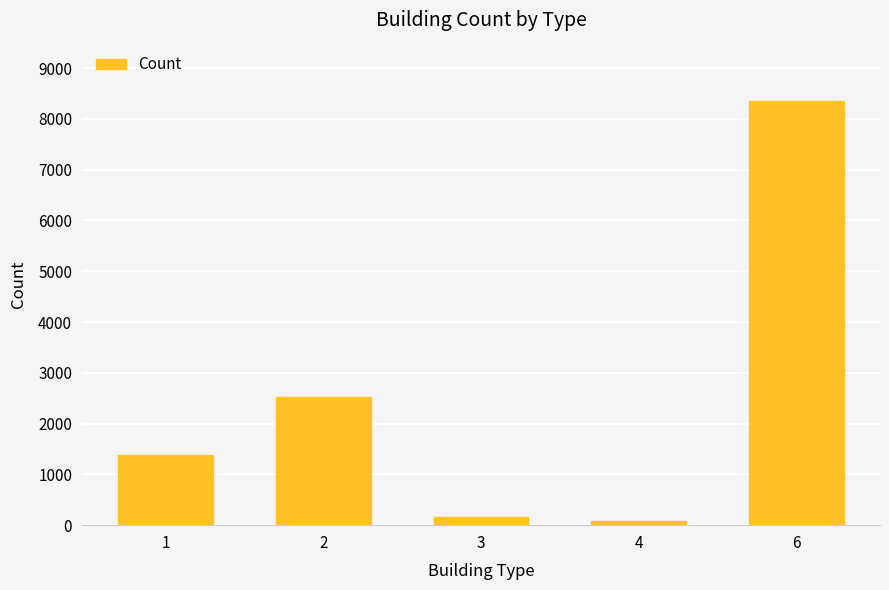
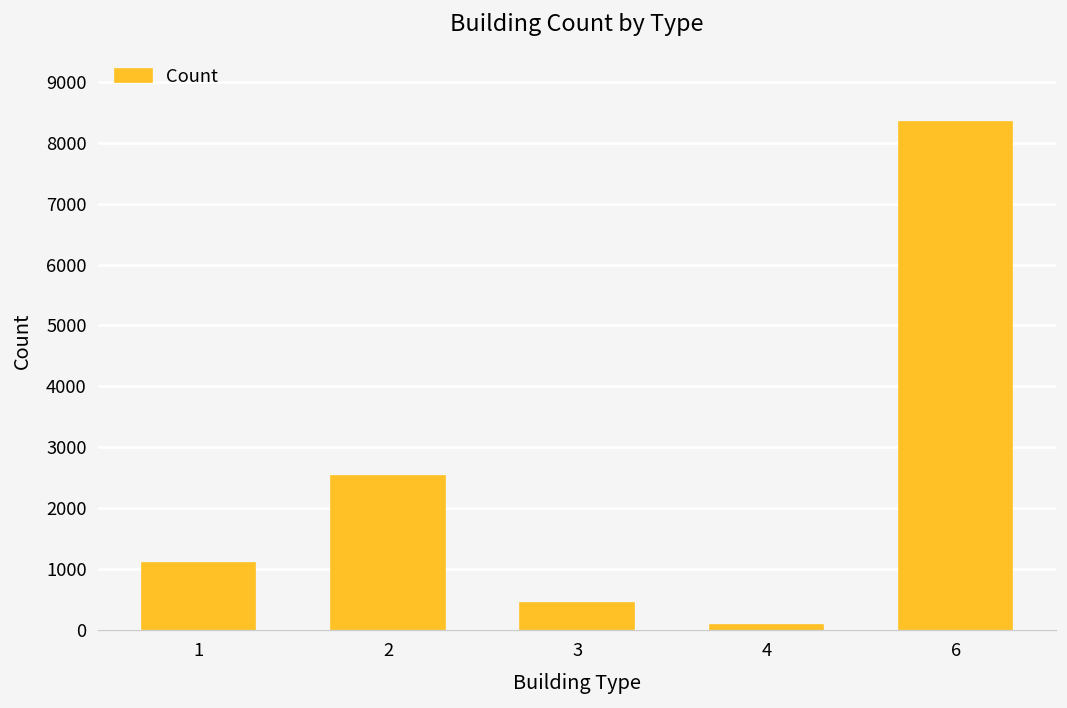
  {
-   "1": 1400,
+   "1": 1100,
    "2": 2500,
-   "3": 200,
+   "3": 400,
    "4": 100,
    "6": 8300
  }
